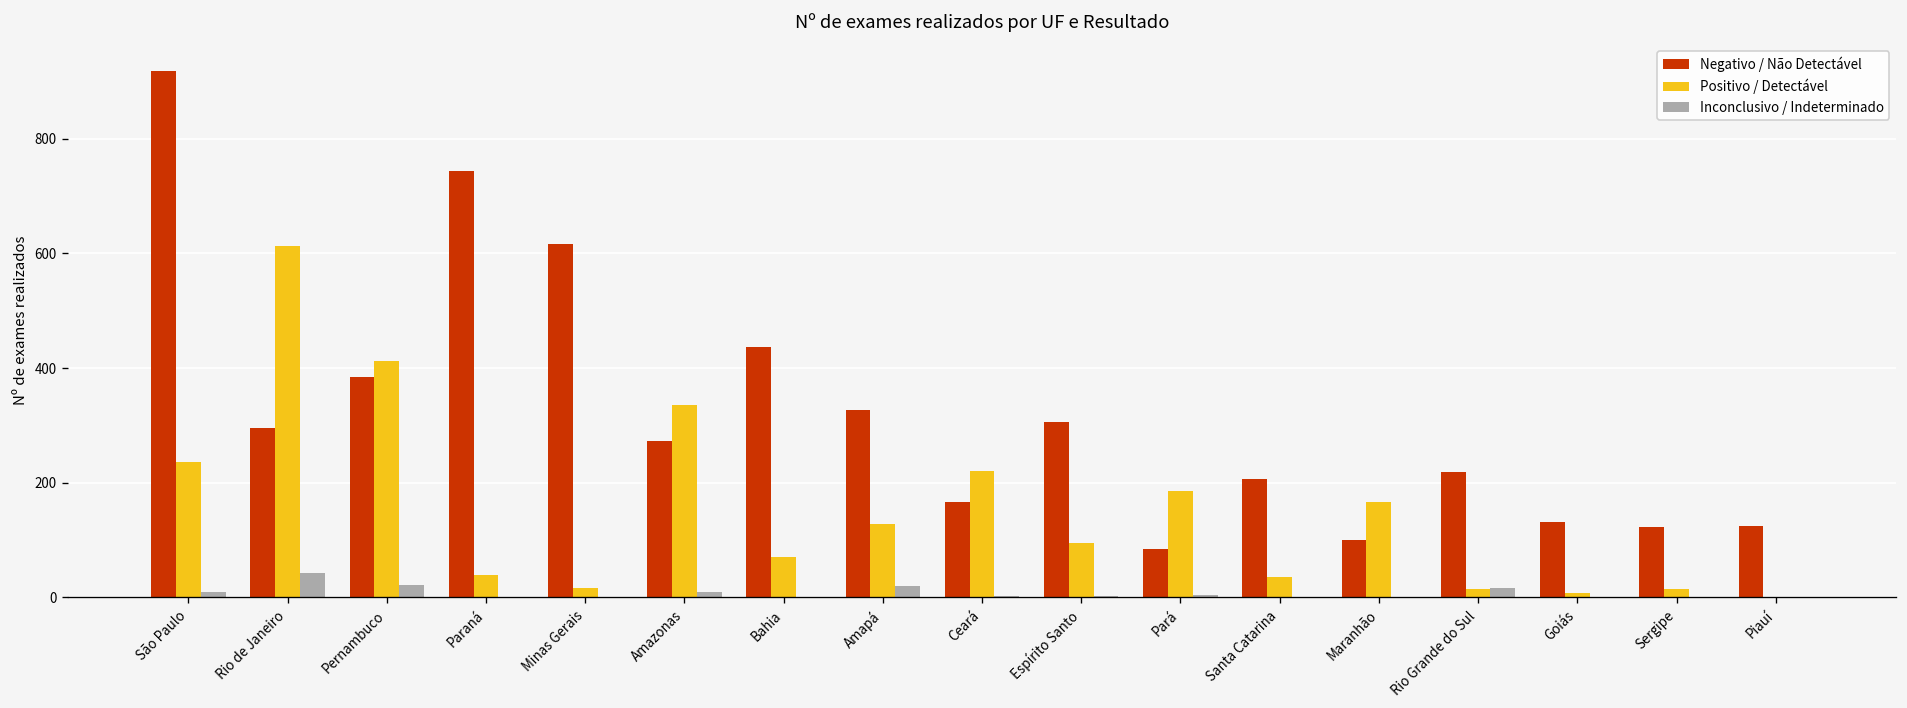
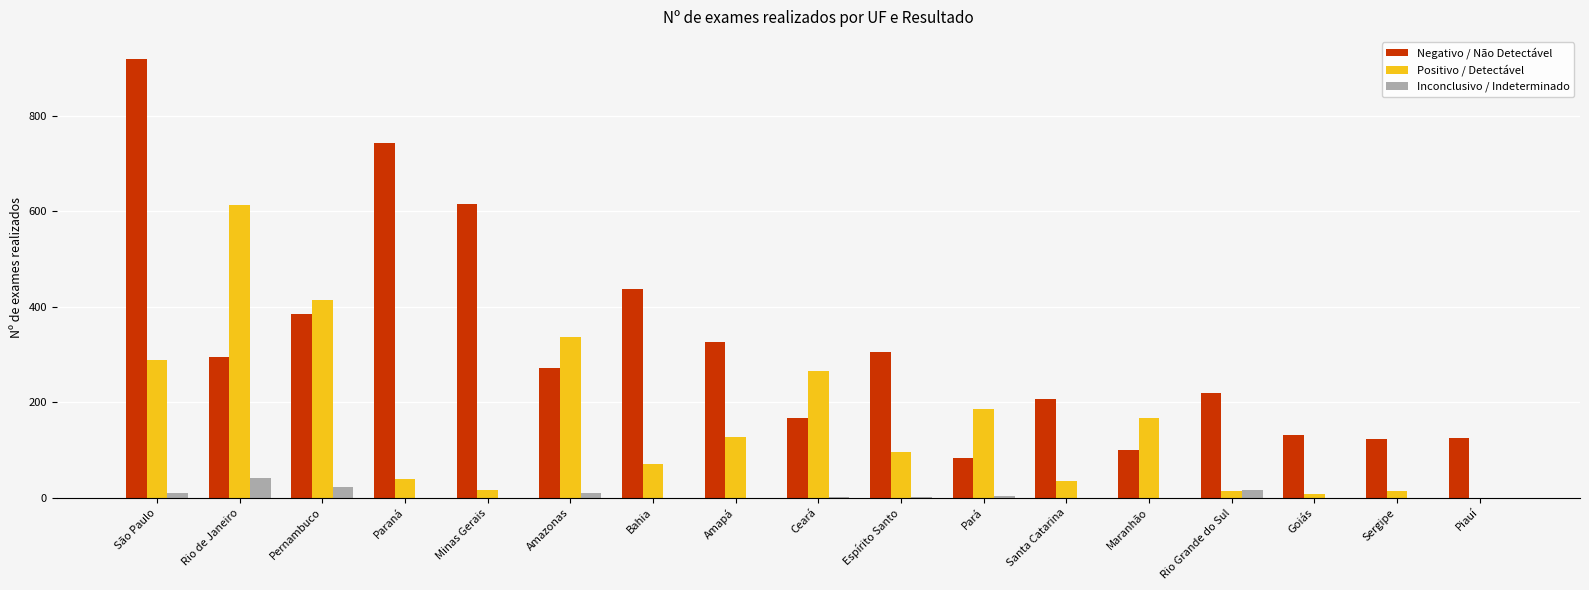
  {
    "Negativo / Não Detectável": {
      "São Paulo": 920,
      "Rio de Janeiro": 300,
      "Pernambuco": 390,
      "Paraná": 740,
      "Minas Gerais": 620,
      "Amazonas": 270,
      "Bahia": 440,
      "Amapá": 330,
      "Ceará": 170,
      "Espírito Santo": 310,
      "Pará": 80,
      "Santa Catarina": 210,
      "Maranhão": 100,
      "Rio Grande do Sul": 220,
      "Goiás": 130,
      "Sergipe": 120,
      "Piauí": 120
    },
    "Positivo / Detectável": {
-     "São Paulo": 240,
+     "São Paulo": 290,
      "Rio de Janeiro": 610,
      "Pernambuco": 410,
      "Paraná": 40,
      "Minas Gerais": 20,
      "Amazonas": 340,
      "Bahia": 70,
      "Amapá": 130,
-     "Ceará": 220,
+     "Ceará": 270,
      "Espírito Santo": 100,
      "Pará": 190,
      "Santa Catarina": 40,
      "Maranhão": 170,
      "Rio Grande do Sul": 20,
      "Goiás": 10,
      "Sergipe": 10,
      "Piauí": 0
    },
    "Inconclusivo / Indeterminado": {
      "São Paulo": 10,
      "Rio de Janeiro": 40,
      "Pernambuco": 20,
      "Paraná": 0,
      "Minas Gerais": 0,
      "Amazonas": 10,
      "Bahia": 0,
-     "Amapá": 20,
+     "Amapá": 0,
      "Santa Catarina": 0,
      "Maranhão": 0,
      "Rio Grande do Sul": 20,
      "Goiás": 0,
      "Sergipe": 0,
      "Piauí": 0
    }
  }
